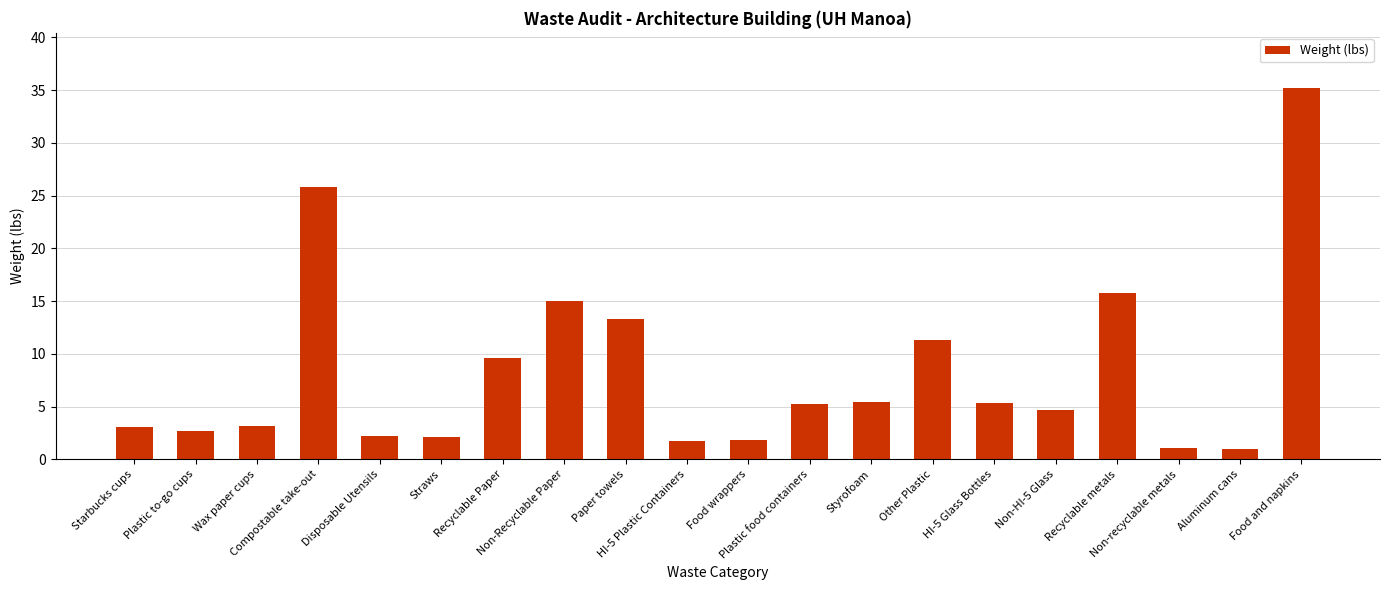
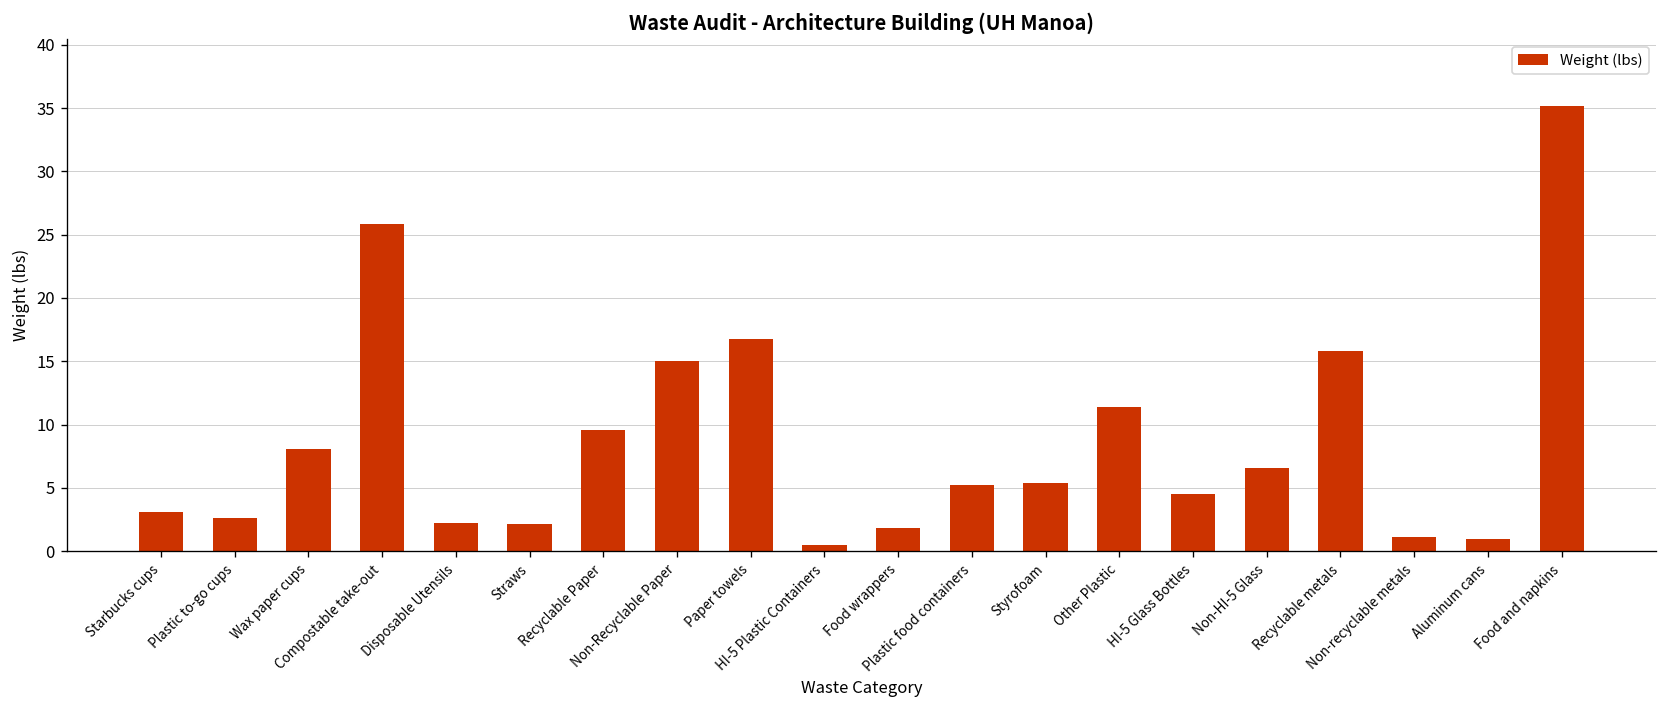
  {
    "Starbucks cups": 3.1,
    "Plastic to-go cups": 2.7,
-   "Wax paper cups": 3.2,
+   "Wax paper cups": 8.1,
    "Compostable take-out": 25.8,
    "Disposable Utensils": 2.3,
    "Straws": 2.2,
    "Recyclable Paper": 9.6,
    "Non-Recyclable Paper": 15.0,
-   "Paper towels": 13.3,
-   "HI-5 Plastic Containers": 1.8,
+   "Paper towels": 16.8,
+   "HI-5 Plastic Containers": 0.5,
    "Food wrappers": 1.9,
    "Plastic food containers": 5.2,
    "Styrofoam": 5.4,
    "Other Plastic": 11.4,
-   "HI-5 Glass Bottles": 5.3,
-   "Non-HI-5 Glass": 4.7,
+   "HI-5 Glass Bottles": 4.5,
+   "Non-HI-5 Glass": 6.6,
    "Recyclable metals": 15.8,
    "Non-recyclable metals": 1.1,
    "Aluminum cans": 1.0,
    "Food and napkins": 35.2
  }
